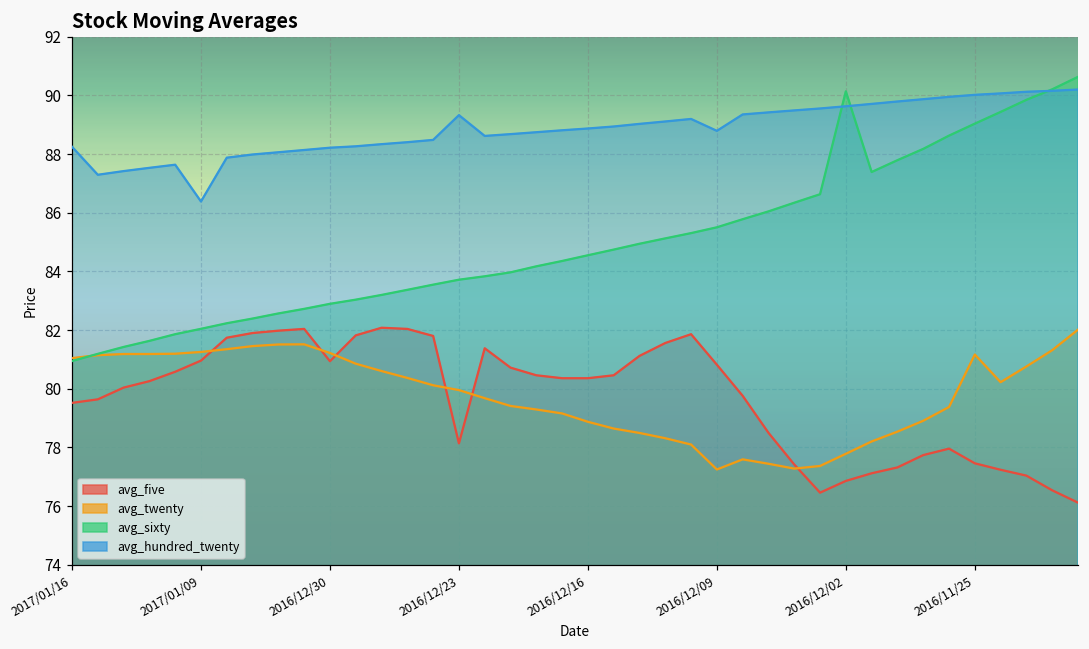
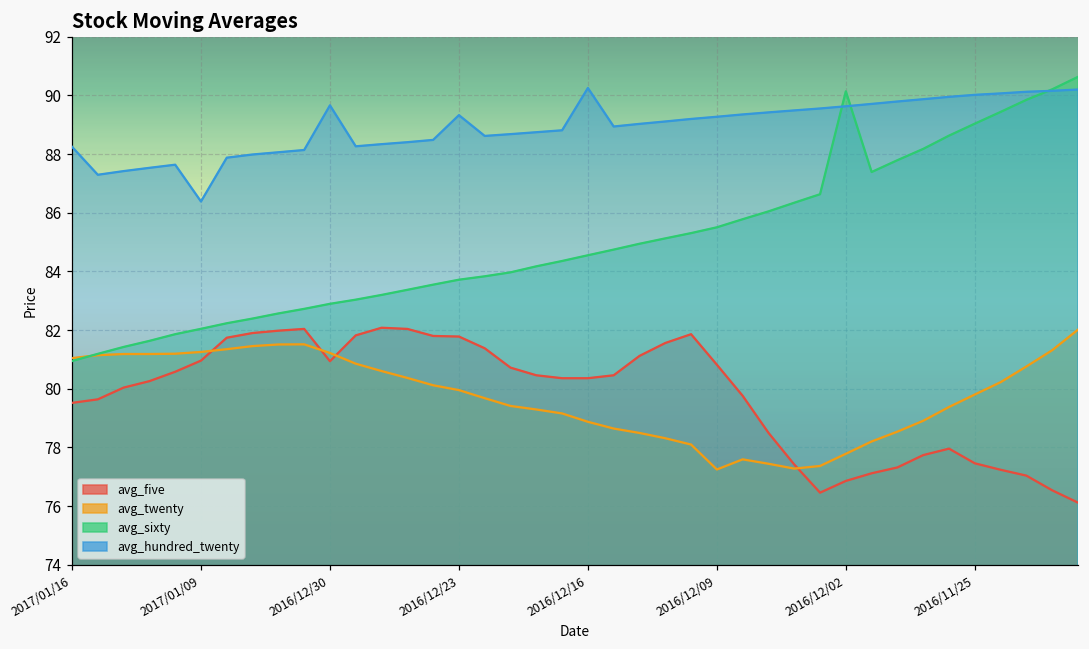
  {
    "avg_five": {
      "2017/01/16": 79.5,
      "2017/01/09": 81.0,
      "2016/12/30": 80.9,
-     "2016/12/23": 78.1,
+     "2016/12/23": 81.8,
      "2016/12/16": 80.4,
      "2016/12/09": 80.8,
      "2016/12/02": 76.9,
      "2016/11/25": 77.5
    },
    "avg_twenty": {
      "2017/01/16": 81.0,
      "2017/01/09": 81.3,
      "2016/12/30": 81.2,
      "2016/12/23": 80.0,
      "2016/12/16": 78.9,
      "2016/12/09": 77.3,
      "2016/12/02": 77.8,
-     "2016/11/25": 81.2
+     "2016/11/25": 79.8
    },
    "avg_sixty": {
      "2017/01/16": 80.9,
      "2017/01/09": 82.0,
      "2016/12/30": 82.9,
      "2016/12/23": 83.7,
      "2016/12/16": 84.6,
      "2016/12/09": 85.5,
      "2016/12/02": 90.1,
      "2016/11/25": 89.0
    },
    "avg_hundred_twenty": {
      "2017/01/16": 88.2,
      "2017/01/09": 86.4,
-     "2016/12/30": 88.2,
+     "2016/12/30": 89.7,
      "2016/12/23": 89.3,
-     "2016/12/16": 88.9,
-     "2016/12/09": 88.8,
+     "2016/12/16": 90.3,
+     "2016/12/09": 89.3,
      "2016/12/02": 89.6,
      "2016/11/25": 90.0
    }
  }
